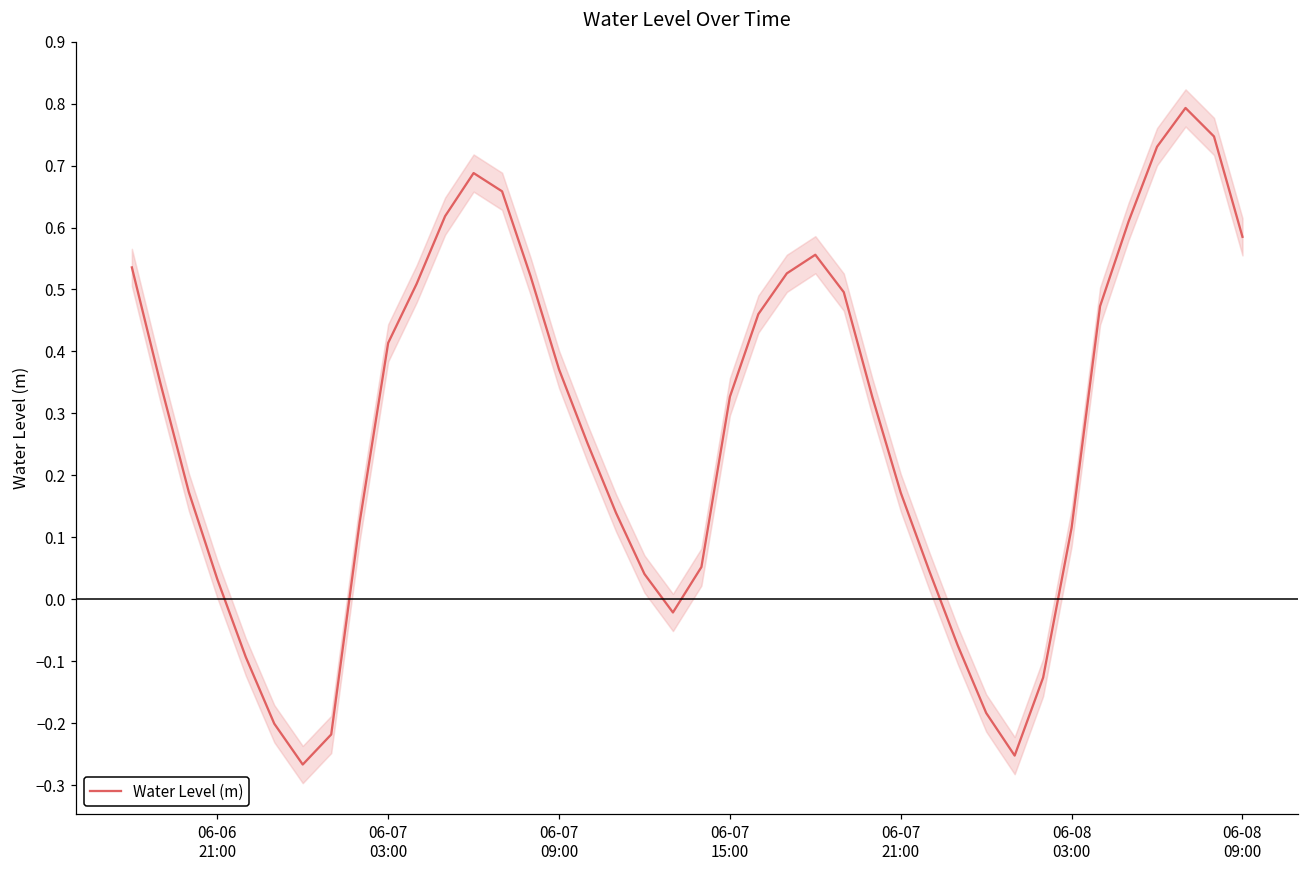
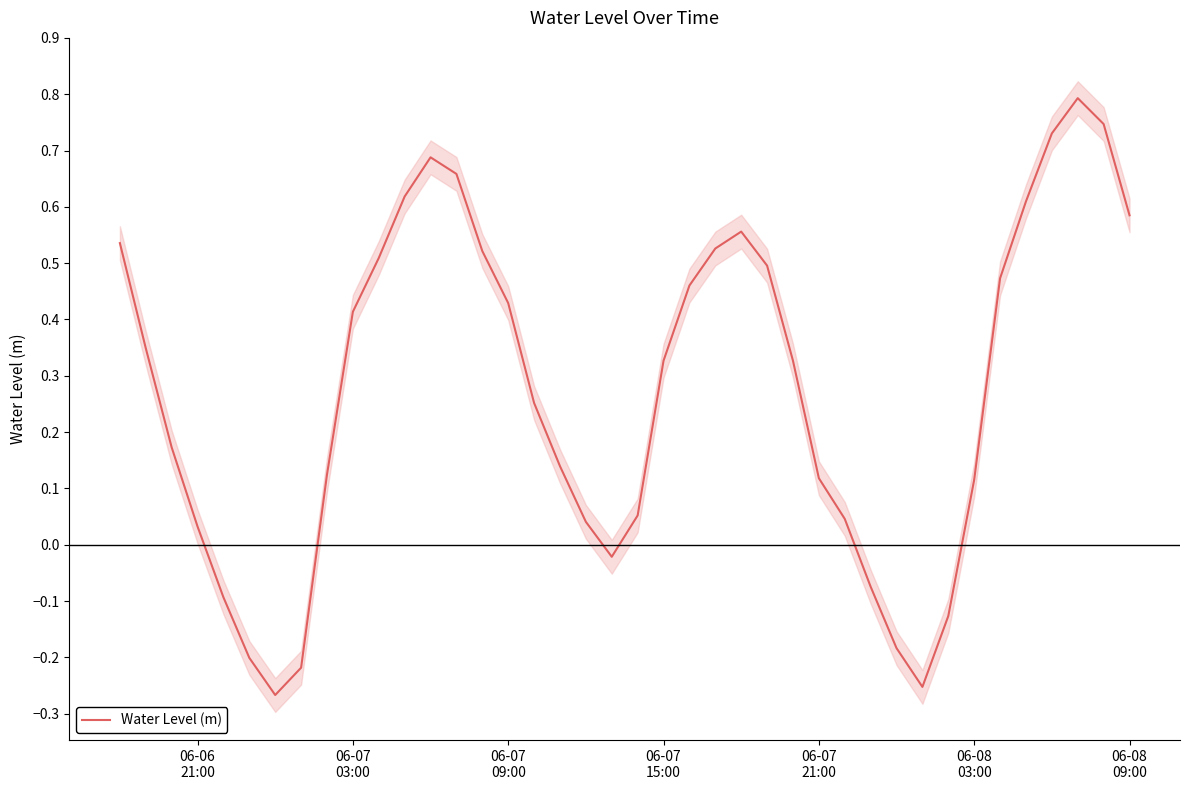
  {
    "Water Level (m)": {
      "06-06 21:00": 0.03,
      "06-07 03:00": 0.41,
-     "06-07 09:00": 0.37,
+     "06-07 09:00": 0.43,
      "06-07 15:00": 0.33,
-     "06-07 21:00": 0.17,
+     "06-07 21:00": 0.12,
      "06-08 03:00": 0.12,
      "06-08 09:00": 0.58
    }
  }
